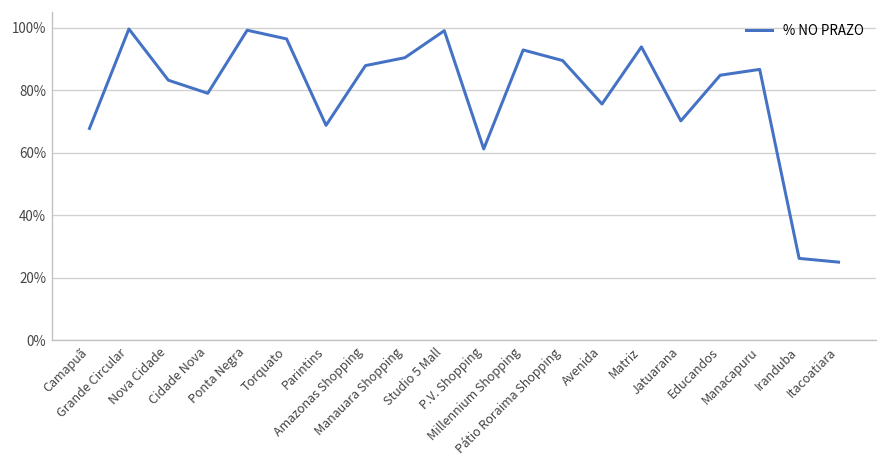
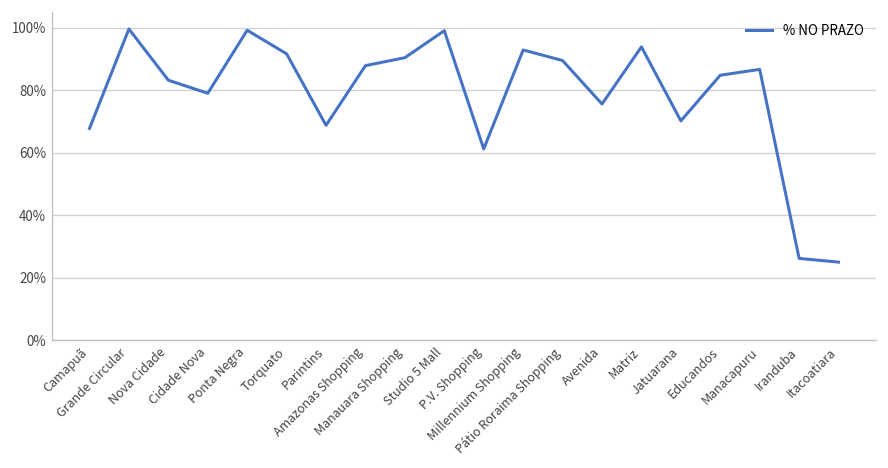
  {
    "Camapuã": "68%",
    "Grande Circular": "100%",
    "Nova Cidade": "83%",
    "Cidade Nova": "79%",
    "Ponta Negra": "99%",
-   "Torquato": "96%",
+   "Torquato": "92%",
    "Parintins": "69%",
    "Amazonas Shopping": "88%",
    "Manauara Shopping": "90%",
    "Studio 5 Mall": "99%",
    "P.V. Shopping": "61%",
    "Millennium Shopping": "93%",
    "Pátio Roraima Shopping": "89%",
    "Avenida": "76%",
    "Matriz": "94%",
    "Jatuarana": "70%",
    "Educandos": "85%",
    "Manacapuru": "87%",
    "Iranduba": "26%",
    "Itacoatiara": "25%"
  }
